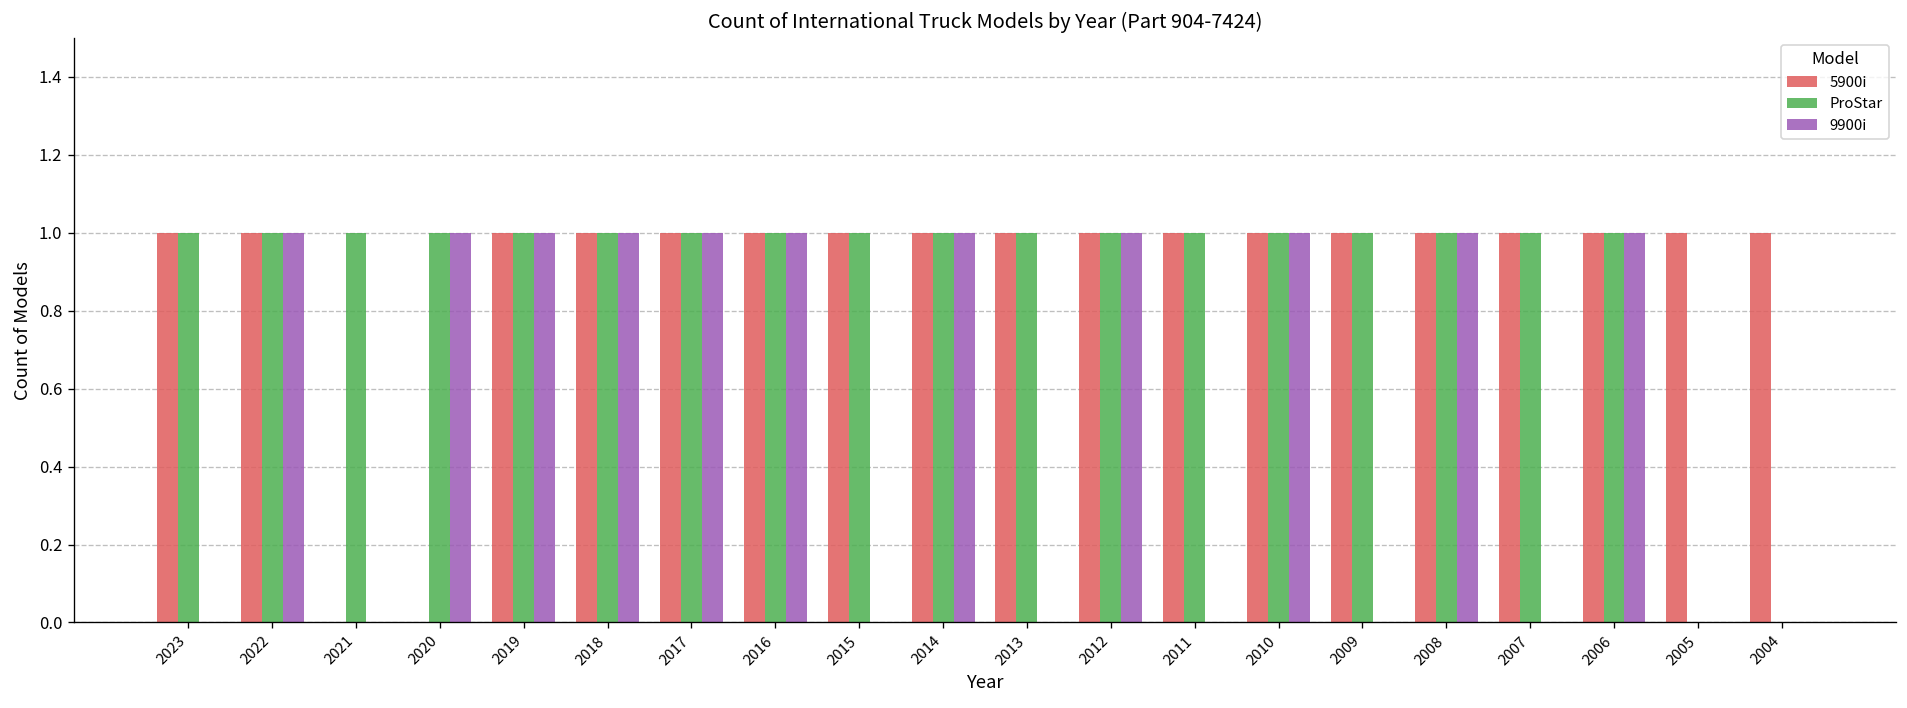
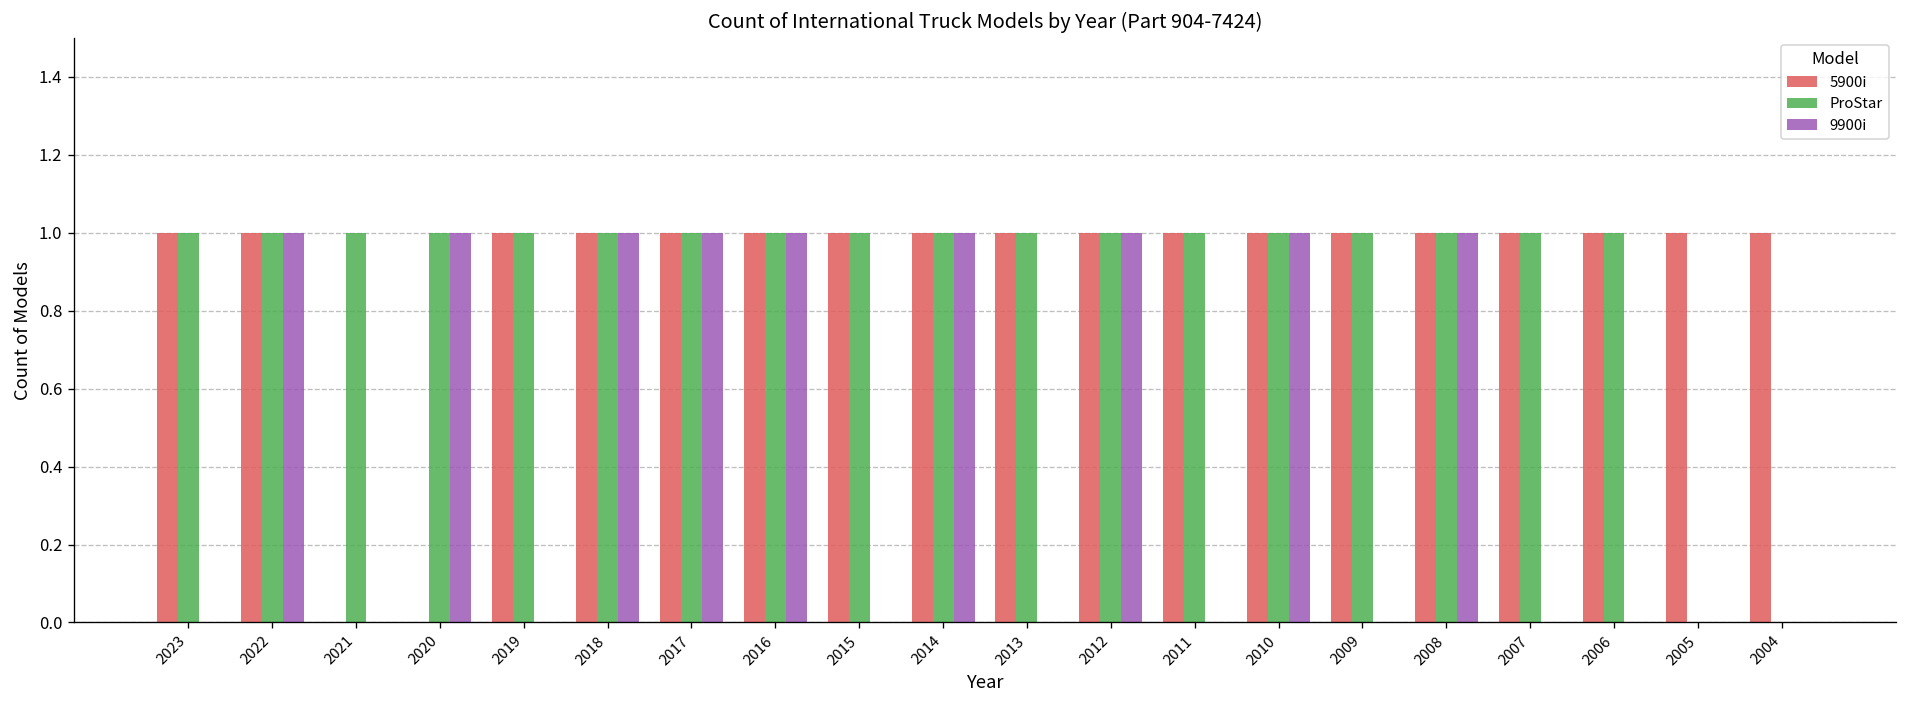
  {
    "5900i": {
      "2023": 1,
      "2022": 1,
      "2021": 0,
      "2020": 0,
      "2019": 1,
      "2018": 1,
      "2017": 1,
      "2016": 1,
      "2015": 1,
      "2014": 1,
      "2013": 1,
      "2012": 1,
      "2011": 1,
      "2010": 1,
      "2009": 1,
      "2008": 1,
      "2007": 1,
      "2006": 1,
      "2005": 1,
      "2004": 1
    },
    "ProStar": {
      "2023": 1,
      "2022": 1,
      "2021": 1,
      "2020": 1,
      "2019": 1,
      "2018": 1,
      "2017": 1,
      "2016": 1,
      "2015": 1,
      "2014": 1,
      "2013": 1,
      "2012": 1,
      "2011": 1,
      "2010": 1,
      "2009": 1,
      "2008": 1,
      "2007": 1,
      "2006": 1,
      "2005": 0,
      "2004": 0
    },
    "9900i": {
      "2023": 0,
      "2022": 1,
      "2021": 0,
      "2020": 1,
-     "2019": 1,
+     "2019": 0,
      "2018": 1,
      "2017": 1,
      "2016": 1,
      "2015": 0,
      "2014": 1,
      "2013": 0,
      "2012": 1,
      "2011": 0,
      "2010": 1,
      "2009": 0,
      "2008": 1,
      "2007": 0,
-     "2006": 1,
+     "2006": 0,
      "2005": 0,
      "2004": 0
    }
  }
